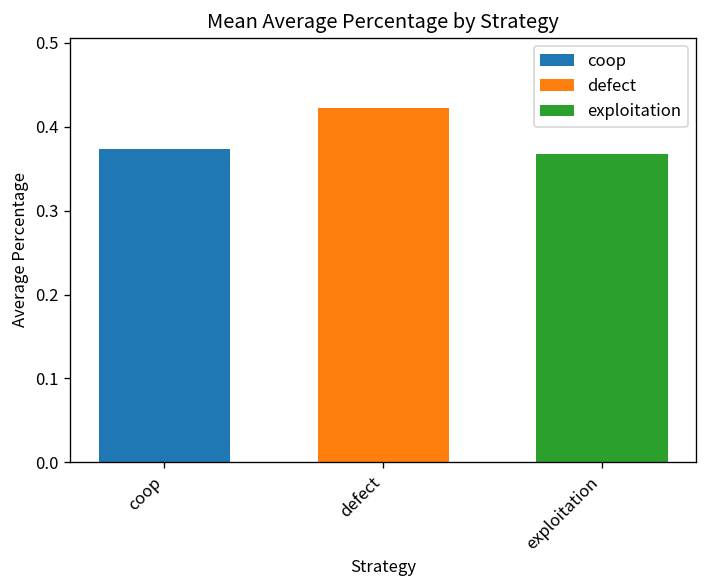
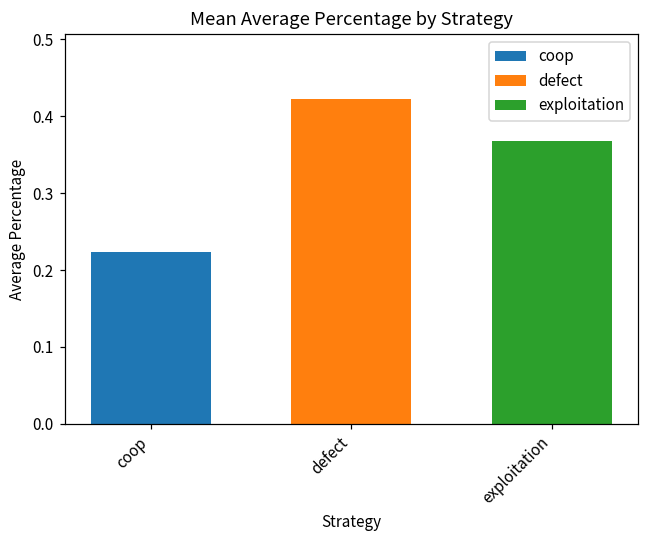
  {
-   "coop": 0.37,
+   "coop": 0.22,
    "defect": 0.42,
    "exploitation": 0.37
  }
